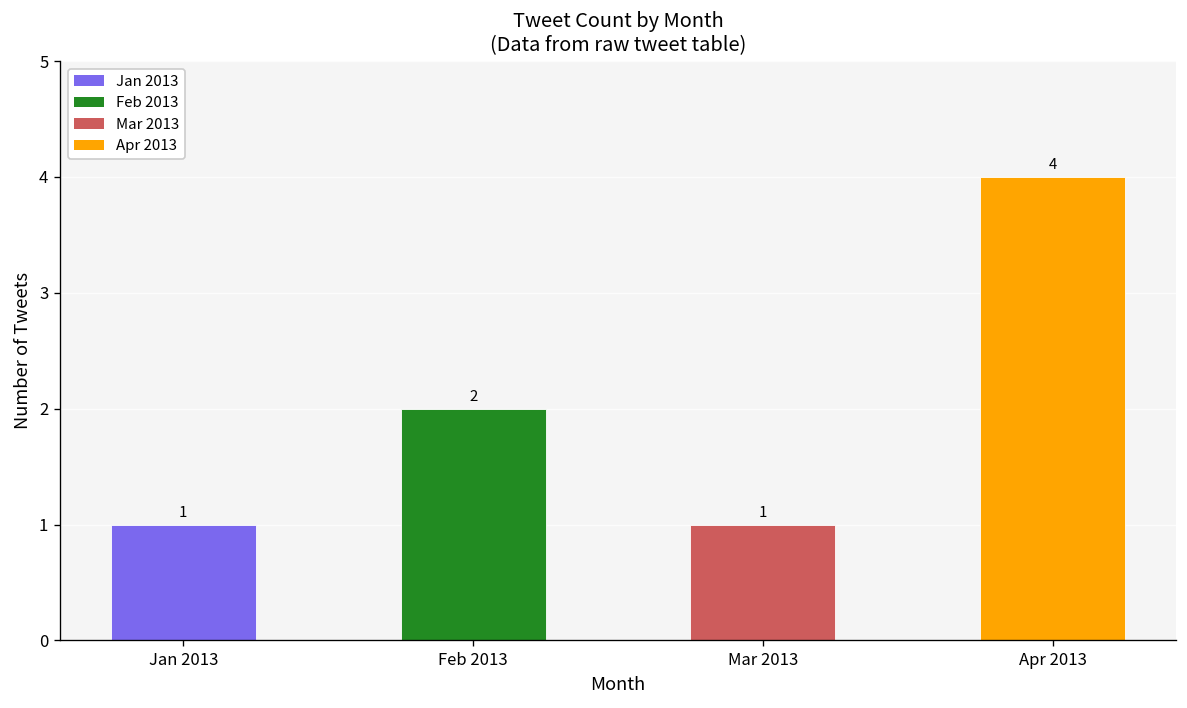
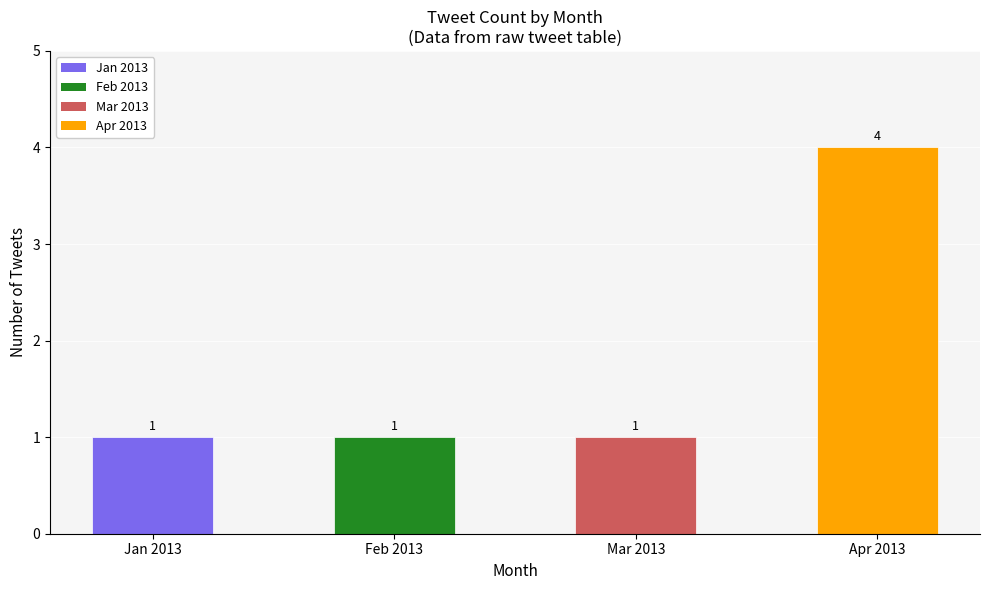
  {
    "Jan 2013": 1,
-   "Feb 2013": 2,
+   "Feb 2013": 1,
    "Mar 2013": 1,
    "Apr 2013": 4
  }
